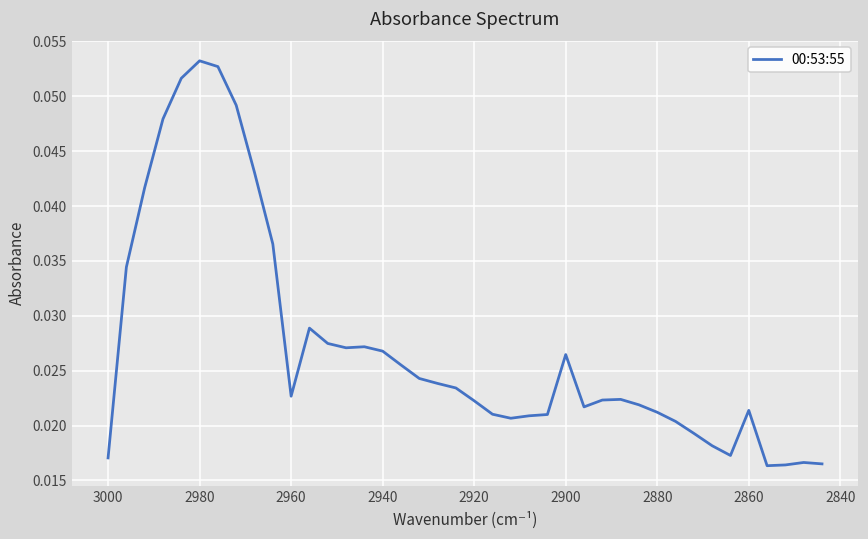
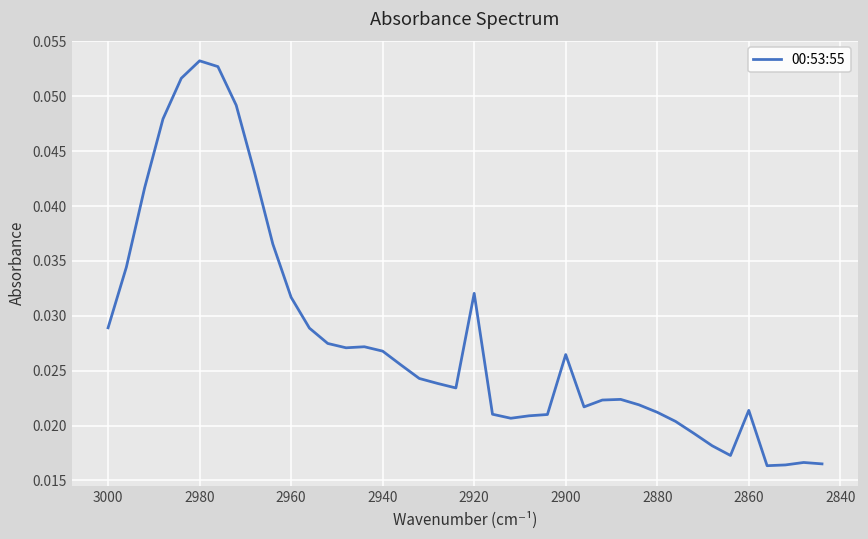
  {
-   "3000": 0.017,
+   "3000": 0.029,
    "2980": 0.053,
-   "2960": 0.023,
+   "2960": 0.032,
    "2940": 0.027,
-   "2920": 0.022,
+   "2920": 0.032,
    "2900": 0.026,
    "2880": 0.021,
    "2860": 0.021
  }
